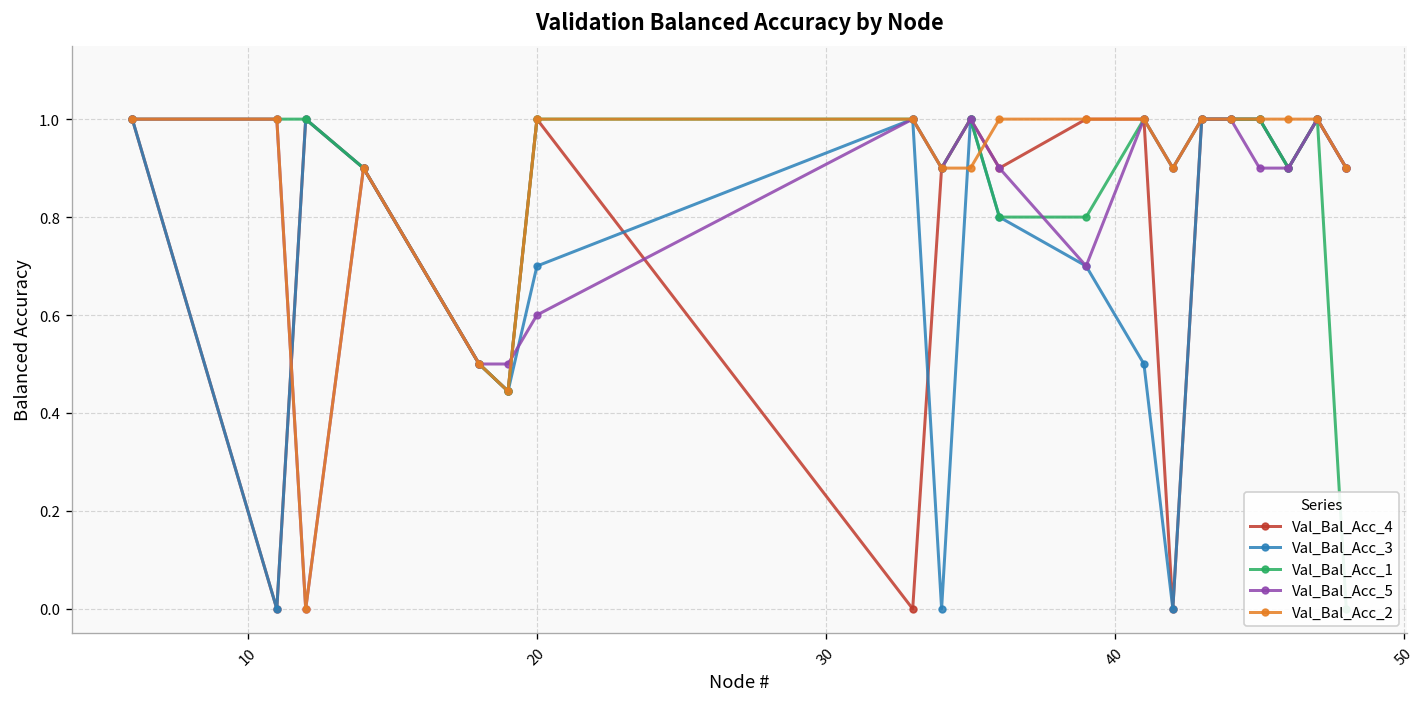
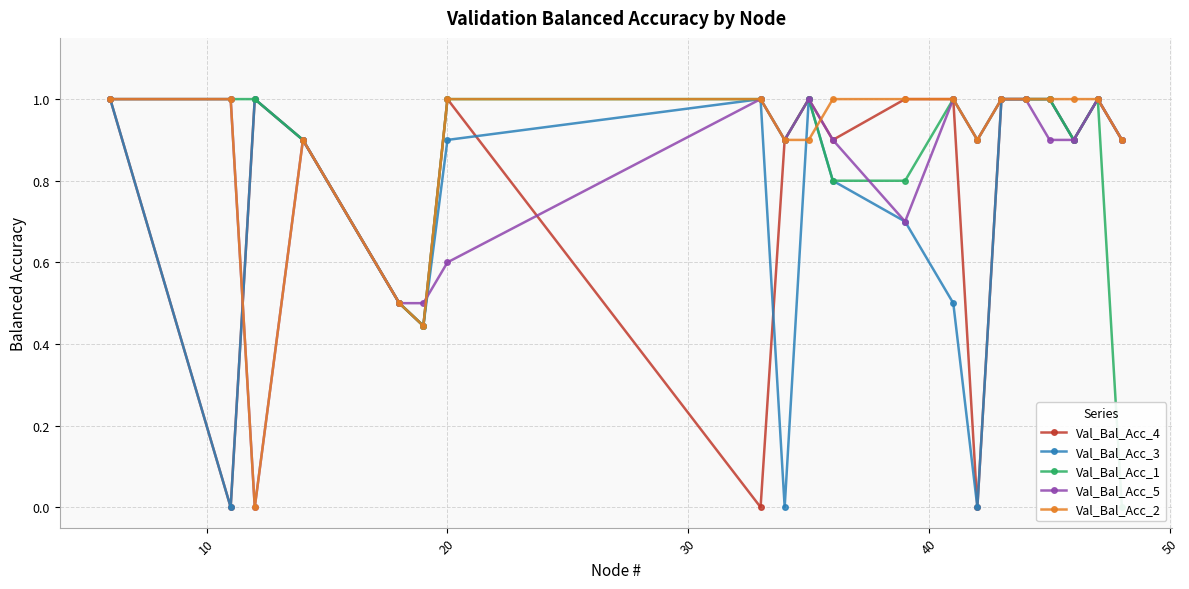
  {
    "Val_Bal_Acc_3": {
-     "20": 0.7
+     "20": 0.9
    },
    "Val_Bal_Acc_5": {
      "20": 0.6
    }
  }
